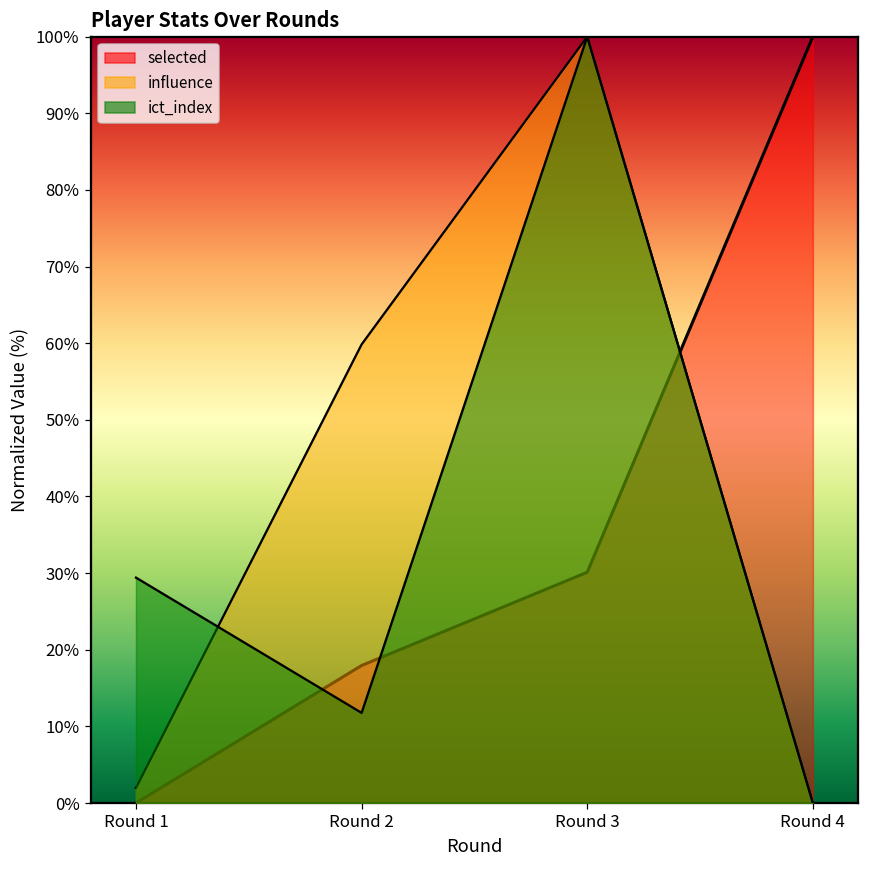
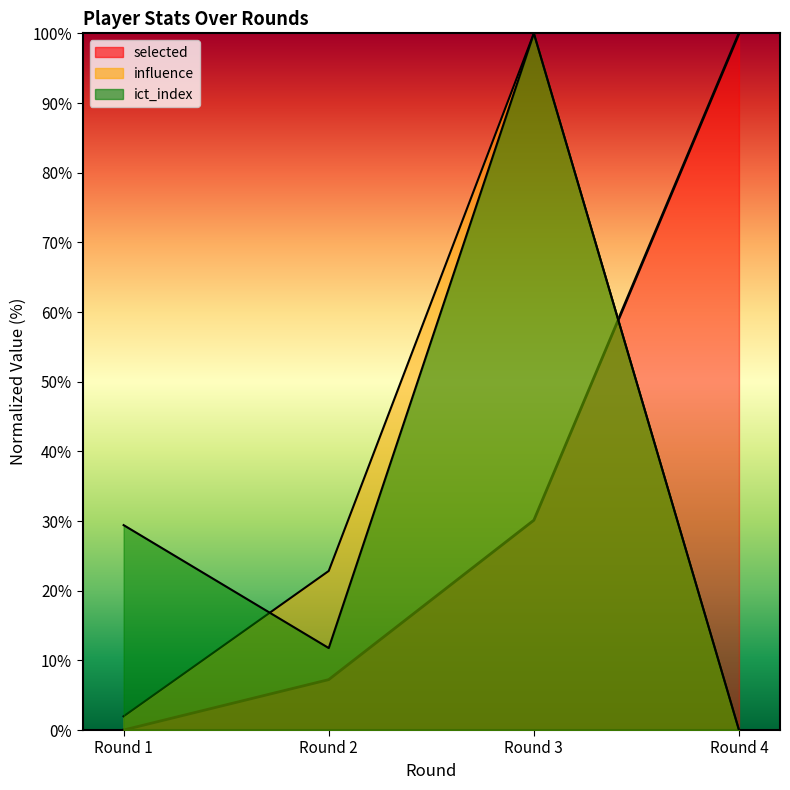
  {
    "selected": {
      "Round 1": "0%",
-     "Round 2": "18%",
+     "Round 2": "7%",
      "Round 3": "30%",
      "Round 4": "100%"
    },
    "influence": {
      "Round 1": "2%",
-     "Round 2": "60%"
+     "Round 2": "23%"
    },
    "ict_index": {
      "Round 1": "29%",
      "Round 2": "12%"
    }
  }
